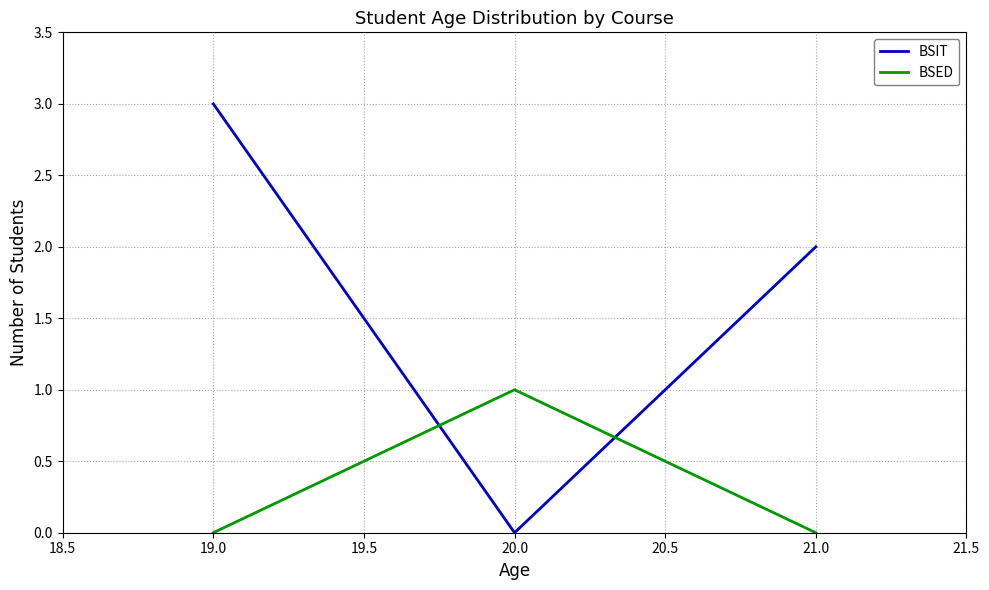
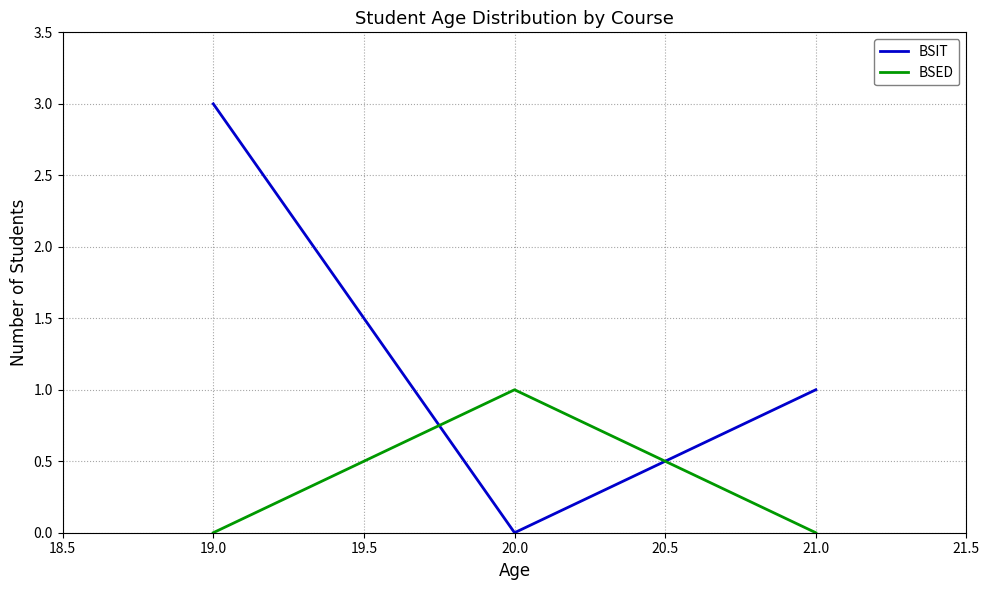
  {
    "BSIT": {
      "19.0": 3,
      "20.0": 0,
-     "21.0": 2
+     "21.0": 1
    },
    "BSED": {
      "19.0": 0,
      "20.0": 1,
      "21.0": 0
    }
  }
